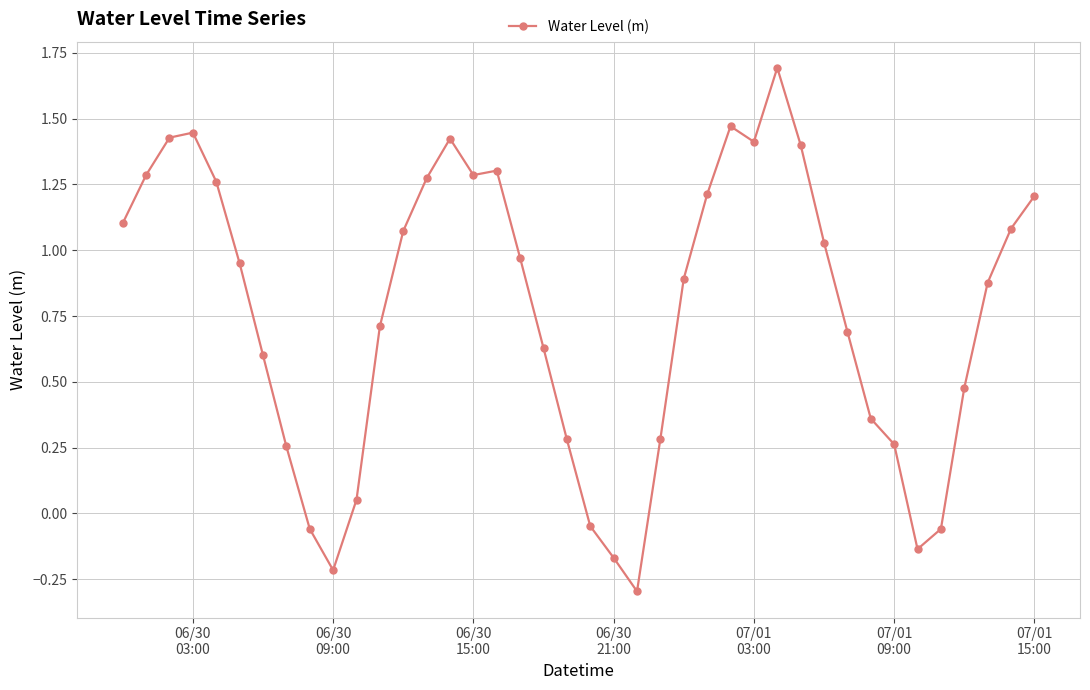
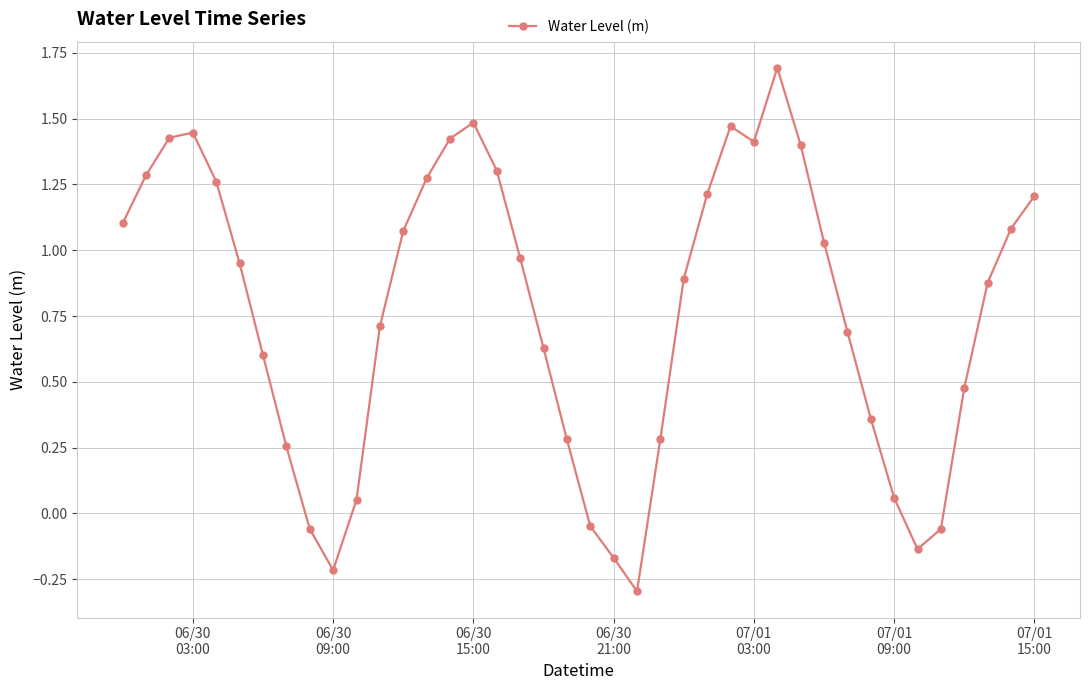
  {
    "06/30 03:00": 1.45,
    "06/30 09:00": -0.22,
-   "06/30 15:00": 1.29,
+   "06/30 15:00": 1.49,
    "06/30 21:00": -0.17,
    "07/01 03:00": 1.41,
-   "07/01 09:00": 0.26,
+   "07/01 09:00": 0.06,
    "07/01 15:00": 1.21
  }
